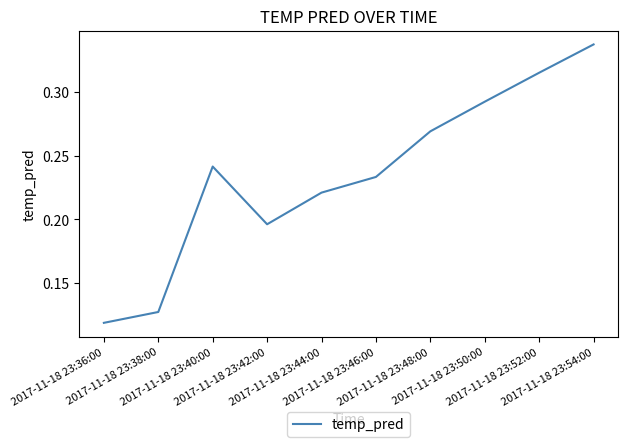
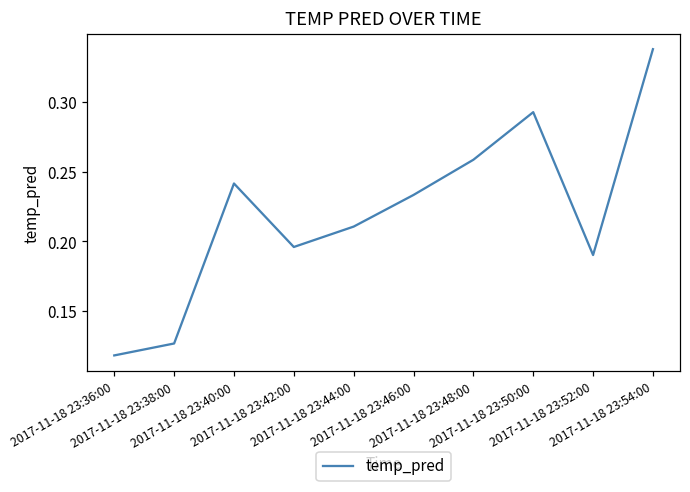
  {
    "2017-11-18 23:36:00": 0.119,
    "2017-11-18 23:38:00": 0.127,
    "2017-11-18 23:40:00": 0.241,
    "2017-11-18 23:42:00": 0.196,
-   "2017-11-18 23:44:00": 0.221,
+   "2017-11-18 23:44:00": 0.211,
    "2017-11-18 23:46:00": 0.233,
-   "2017-11-18 23:48:00": 0.269,
+   "2017-11-18 23:48:00": 0.258,
    "2017-11-18 23:50:00": 0.292,
-   "2017-11-18 23:52:00": 0.315,
+   "2017-11-18 23:52:00": 0.190,
    "2017-11-18 23:54:00": 0.337
  }
